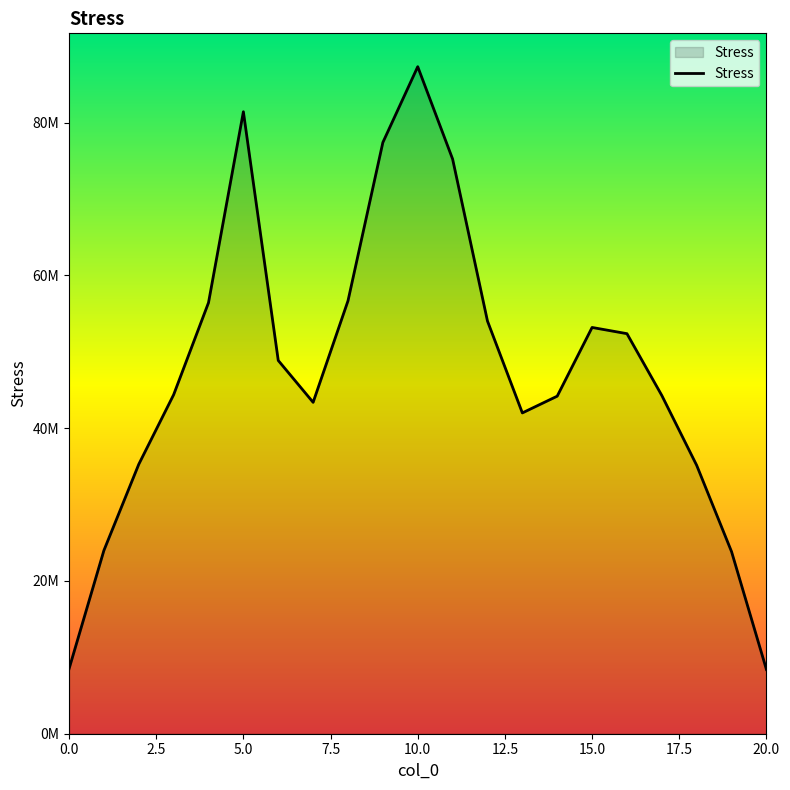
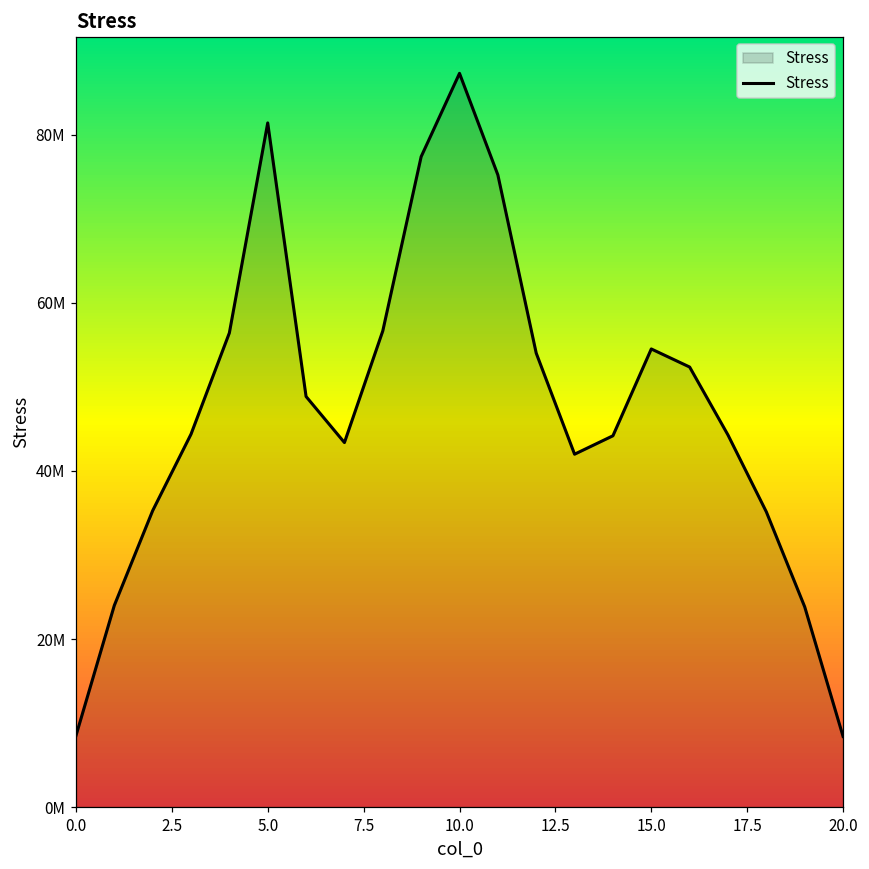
  {
    "0.0": 8000000,
    "5.0": 81000000,
    "10.0": 87000000,
-   "15.0": 53000000,
+   "15.0": 55000000,
    "20.0": 8000000
  }
